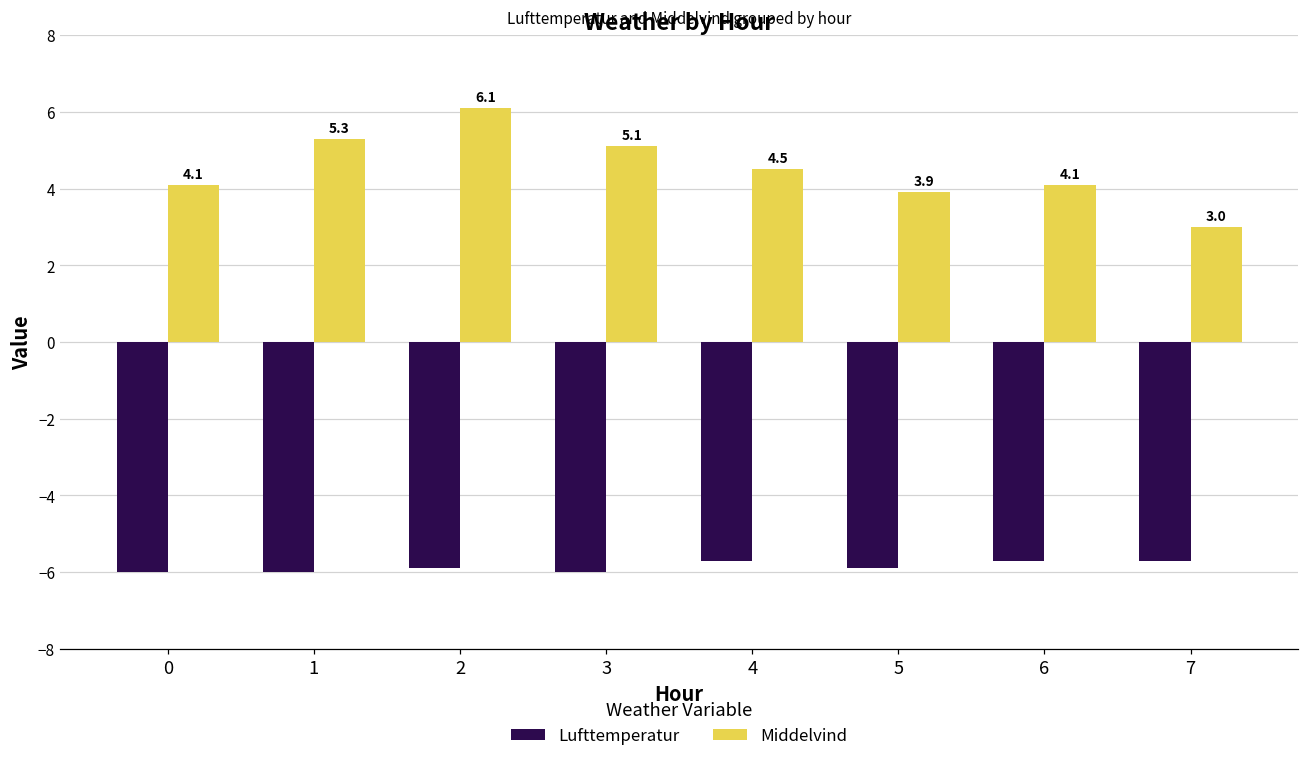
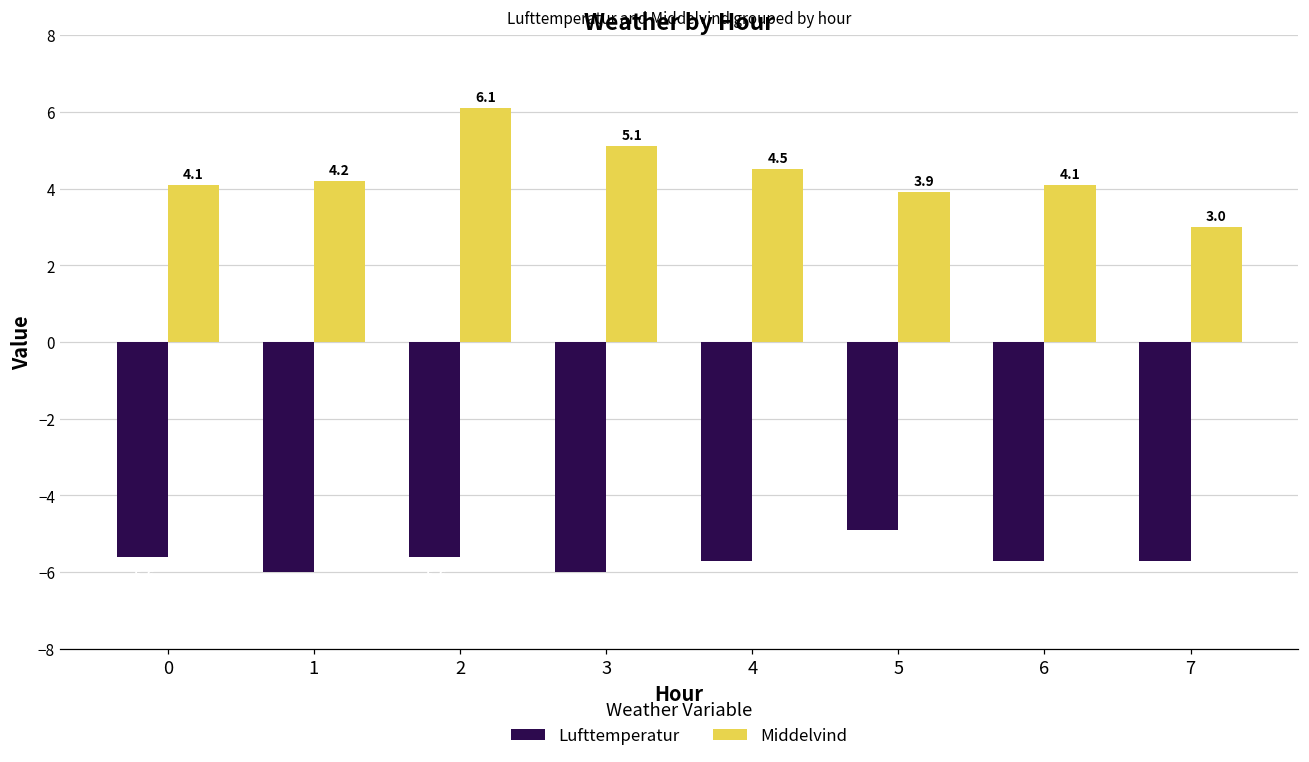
  {
    "Lufttemperatur": {
-     "0": -6.0,
+     "0": -5.6,
      "1": -6.0,
-     "2": -5.9,
+     "2": -5.6,
      "3": -6.0,
      "4": -5.7,
-     "5": -5.9,
+     "5": -4.9,
      "6": -5.7,
      "7": -5.7
    },
    "Middelvind": {
      "0": 4.1,
-     "1": 5.3,
+     "1": 4.2,
      "2": 6.1,
      "3": 5.1,
      "4": 4.5,
      "5": 3.9,
      "6": 4.1,
      "7": 3.0
    }
  }
